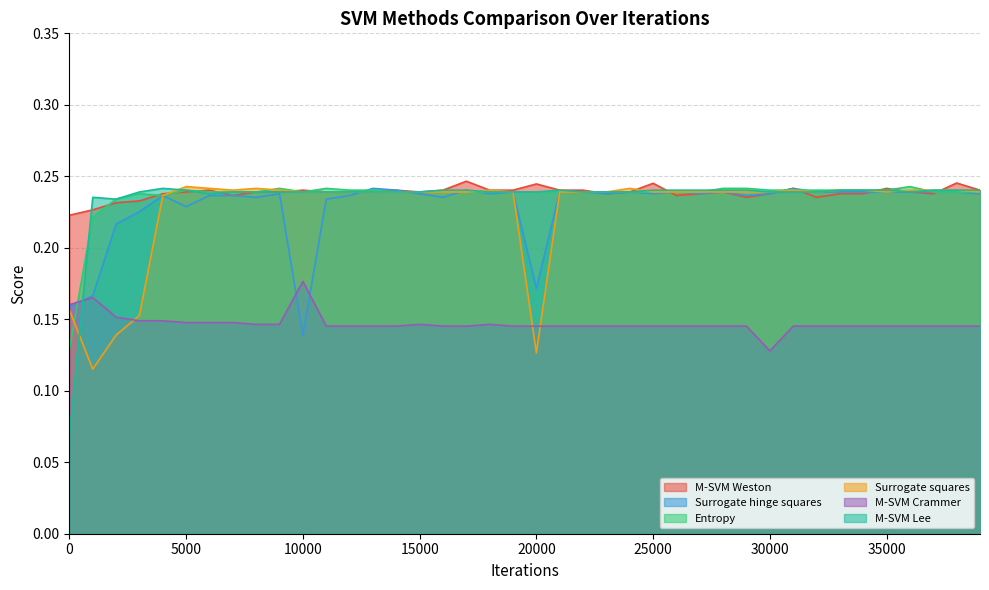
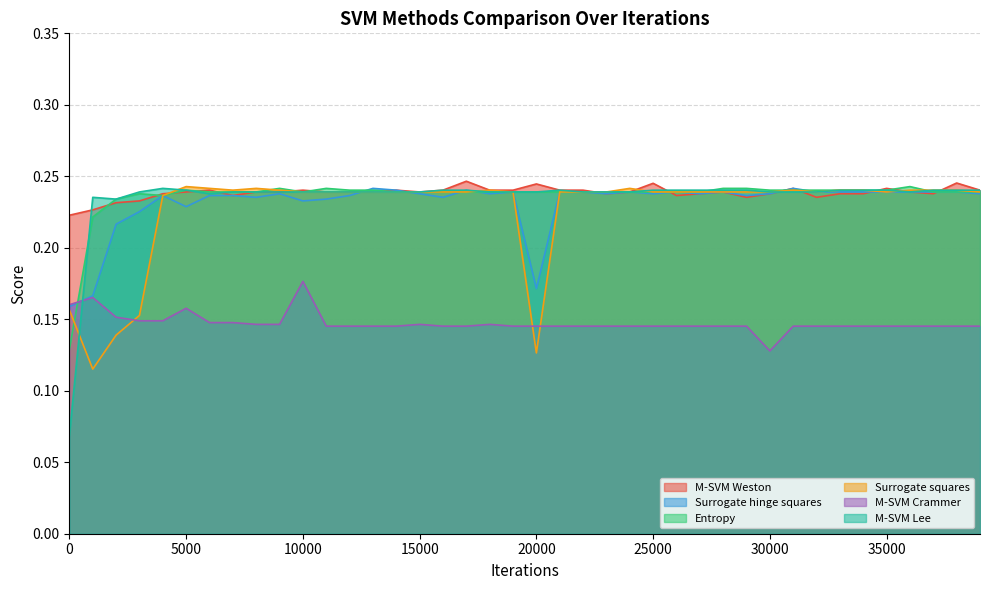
  {
    "M-SVM Weston": {
      "0": 0.223,
      "20000": 0.245,
      "25000": 0.245
    },
    "Surrogate hinge squares": {
      "5000": 0.229,
-     "10000": 0.139,
+     "10000": 0.233,
      "20000": 0.171
    },
    "Surrogate squares": {
      "0": 0.156,
      "5000": 0.243,
      "20000": 0.126
    },
    "M-SVM Crammer": {
-     "5000": 0.148,
+     "5000": 0.158,
      "10000": 0.176,
      "15000": 0.146,
      "20000": 0.145,
      "25000": 0.145,
      "30000": 0.128,
      "35000": 0.145
    }
  }
